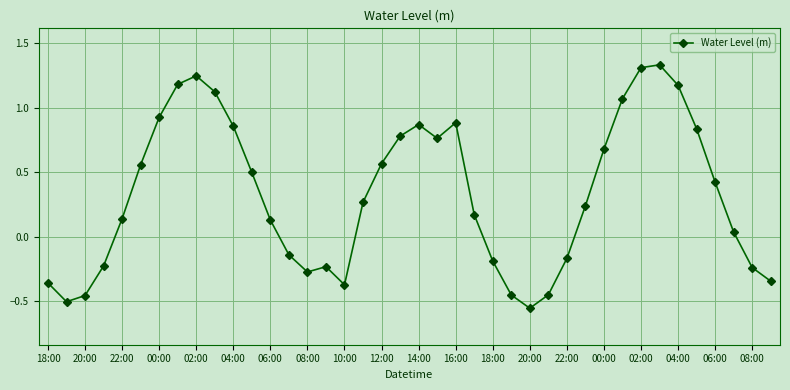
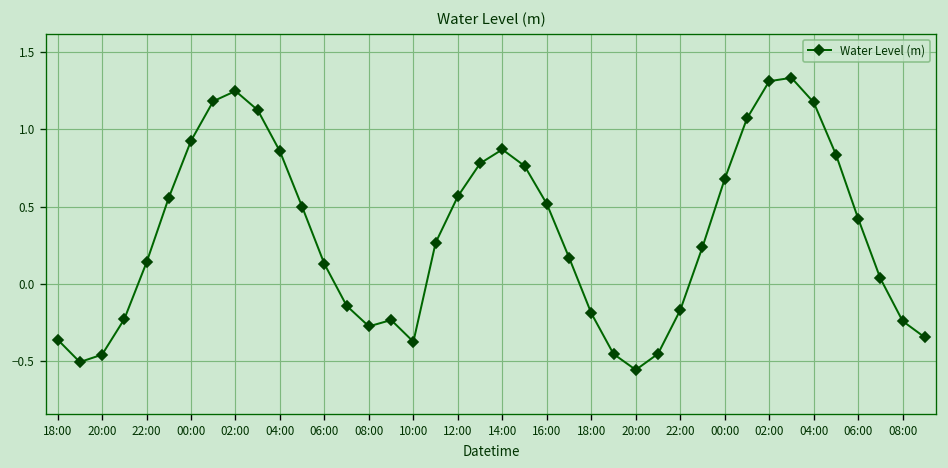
  {
    "10:00": -0.37,
    "12:00": 0.57,
    "14:00": 0.87,
-   "16:00": 0.88
+   "16:00": 0.52
  }
